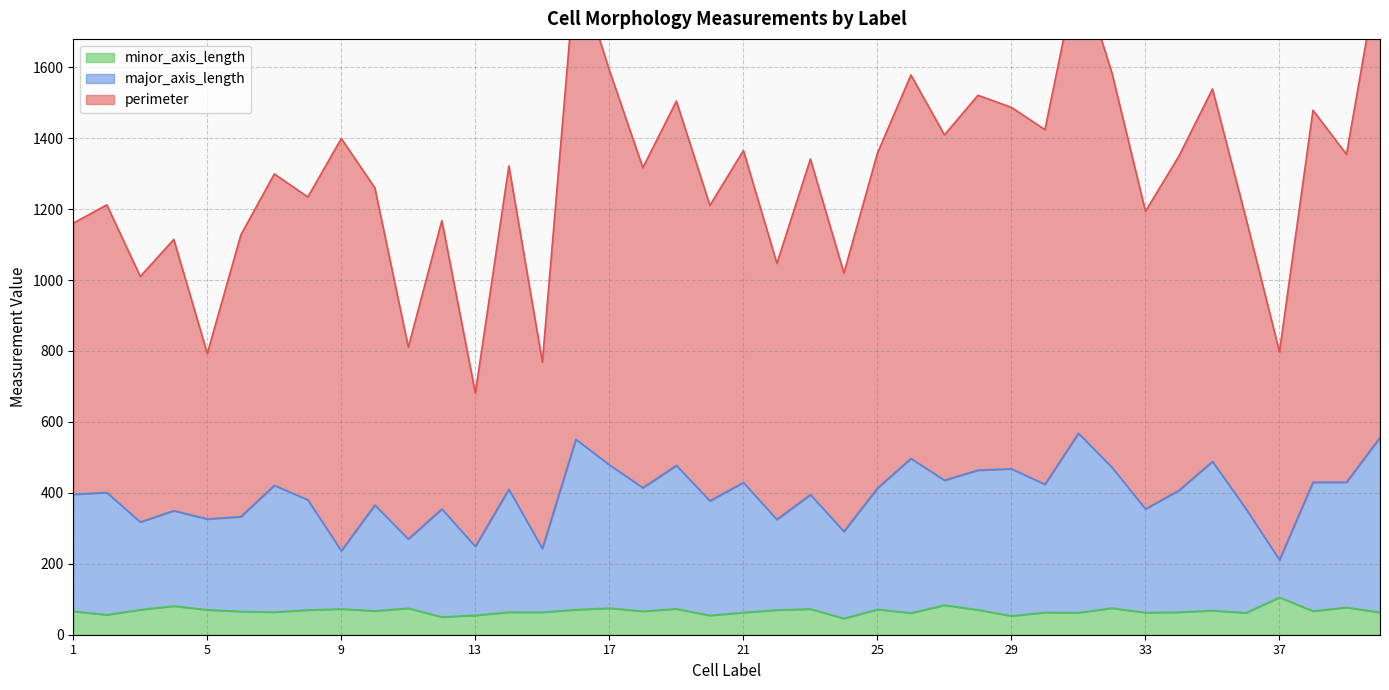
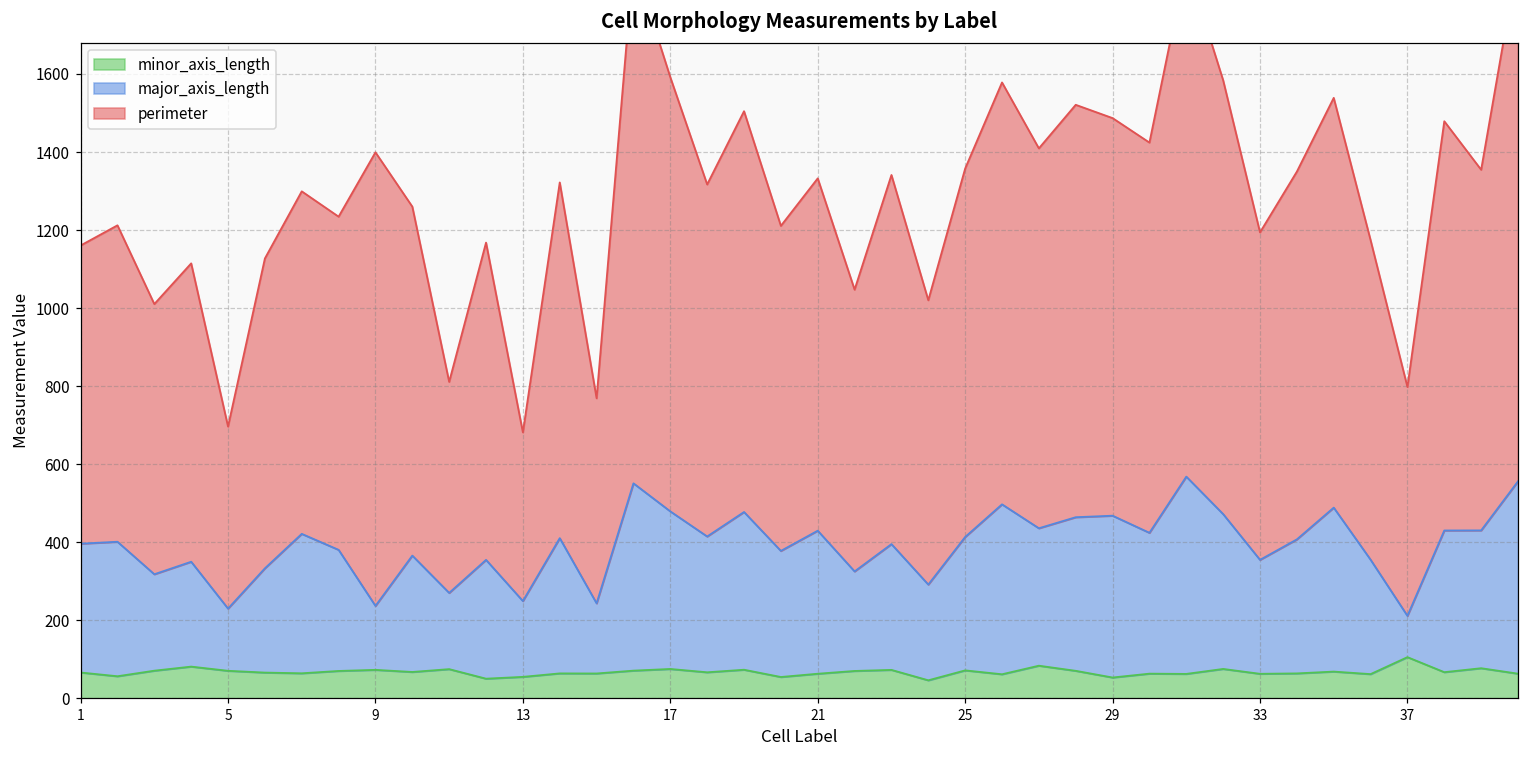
  {
    "minor_axis_length": {
      "1": 70,
      "5": 70,
      "9": 70,
      "13": 50,
      "17": 70,
      "21": 60,
      "25": 70,
      "29": 50,
      "33": 60,
      "37": 110
    },
    "major_axis_length": {
      "1": 330,
-     "5": 260,
+     "5": 160,
      "9": 160,
      "13": 190,
      "17": 400,
      "21": 370,
      "25": 340,
      "29": 410,
      "33": 290,
      "37": 110
    },
    "perimeter": {
      "1": 760,
      "5": 470,
      "9": 1160,
      "13": 430,
      "17": 1110,
-     "21": 940,
+     "21": 900,
      "25": 940,
      "29": 1020,
      "33": 840,
      "37": 590
    }
  }
